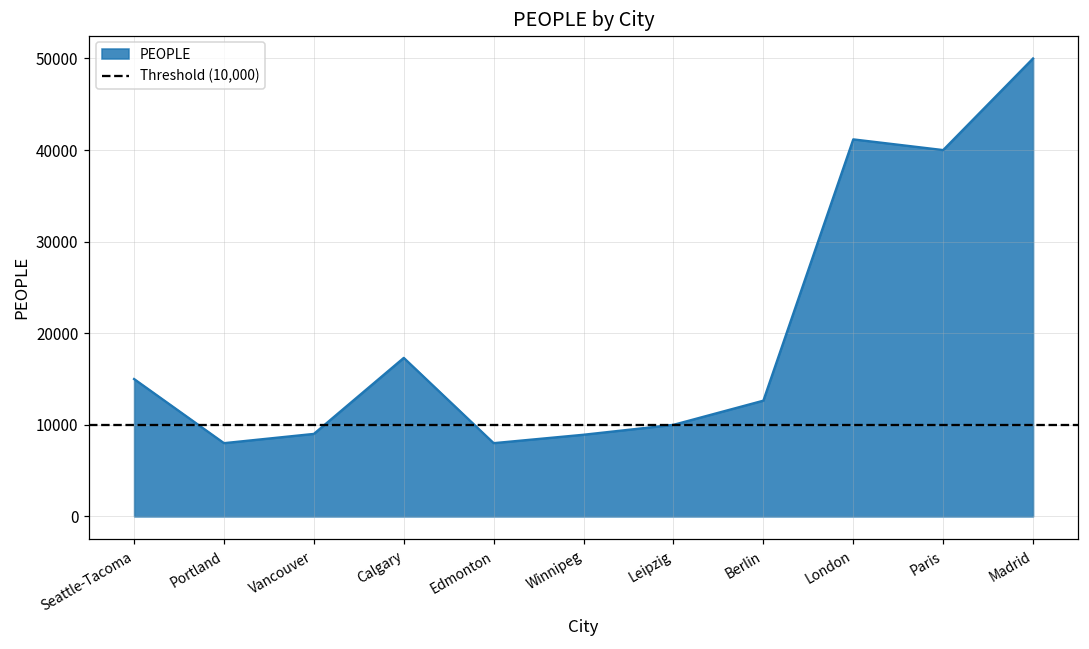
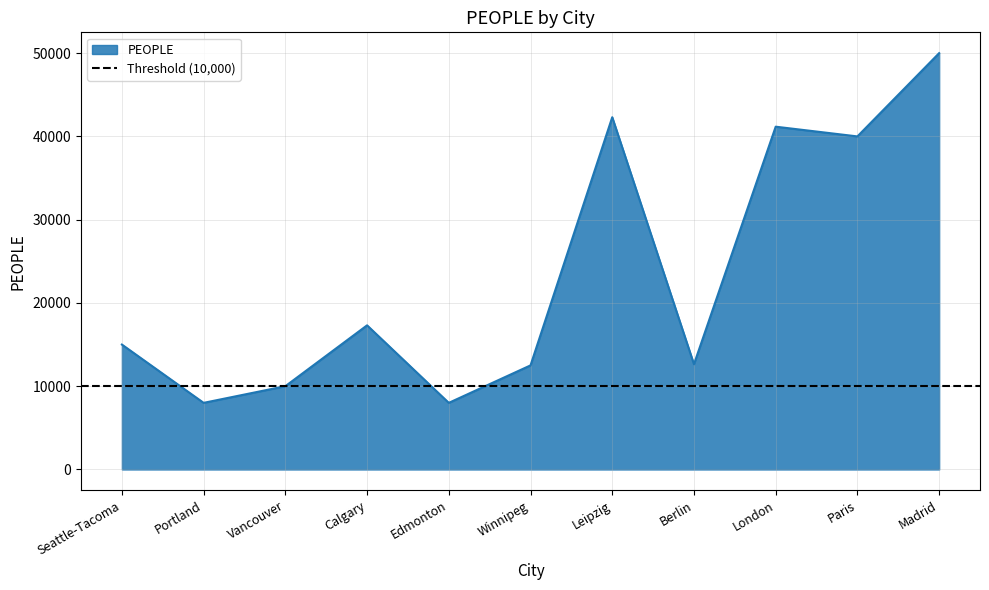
  {
    "Seattle-Tacoma": 15000,
    "Portland": 8000,
-   "Vancouver": 9000,
+   "Vancouver": 10000,
    "Calgary": 17000,
    "Edmonton": 8000,
-   "Winnipeg": 9000,
-   "Leipzig": 10000,
+   "Winnipeg": 13000,
+   "Leipzig": 42000,
    "Berlin": 13000,
    "London": 41000,
    "Paris": 40000,
    "Madrid": 50000
  }
